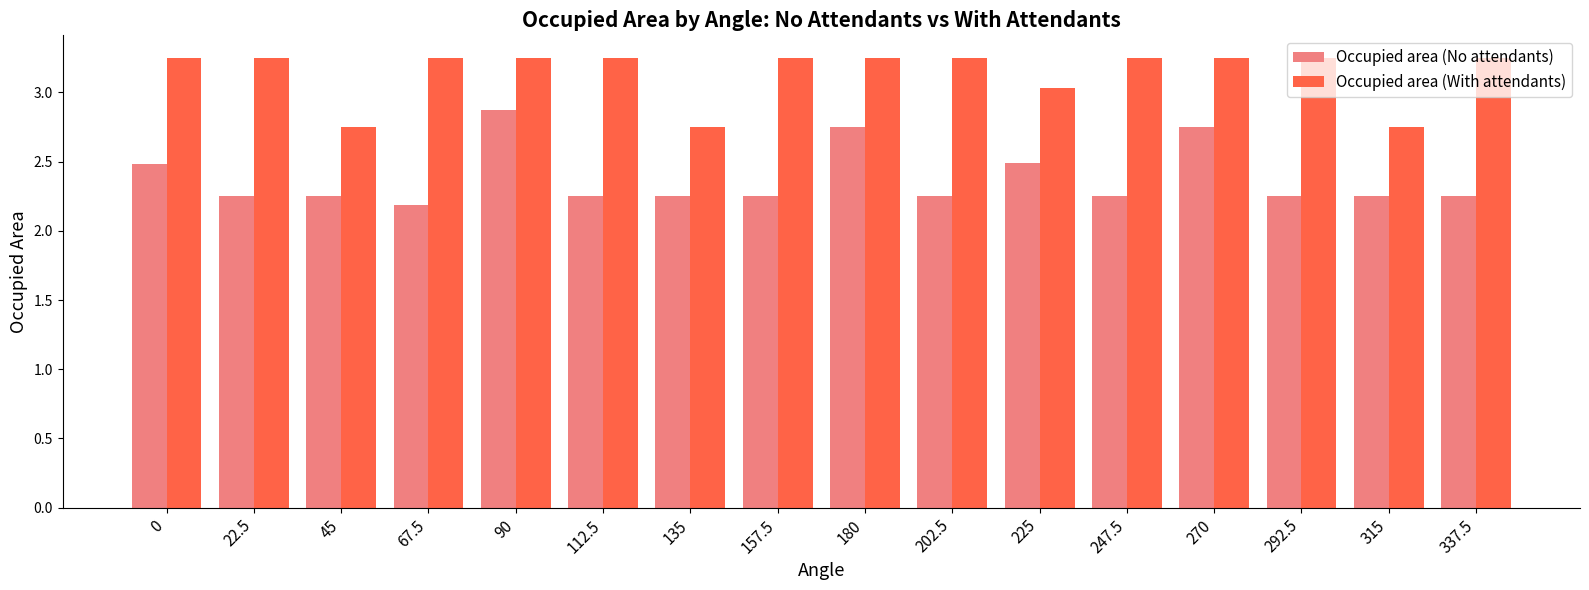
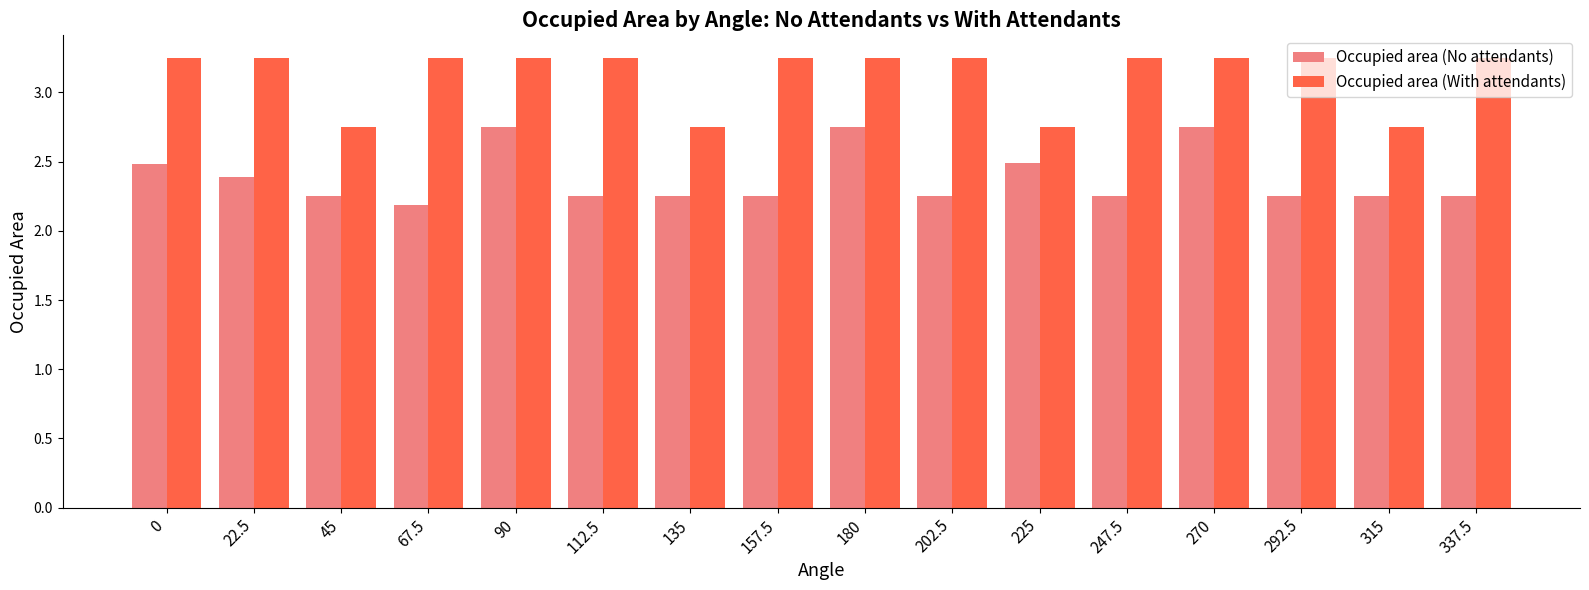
  {
    "Occupied area (No attendants)": {
      "0": 2.48,
-     "22.5": 2.25,
+     "22.5": 2.39,
      "45": 2.25,
      "67.5": 2.19,
-     "90": 2.87,
+     "90": 2.75,
      "112.5": 2.25,
      "135": 2.25,
      "157.5": 2.25,
      "180": 2.75,
      "202.5": 2.25,
      "225": 2.49,
      "247.5": 2.25,
      "270": 2.75,
      "292.5": 2.25,
      "315": 2.25,
      "337.5": 2.25
    },
    "Occupied area (With attendants)": {
      "0": 3.25,
      "22.5": 3.25,
      "45": 2.75,
      "67.5": 3.25,
      "90": 3.25,
      "112.5": 3.25,
      "135": 2.75,
      "157.5": 3.25,
      "180": 3.25,
      "202.5": 3.25,
-     "225": 3.03,
+     "225": 2.75,
      "247.5": 3.25,
      "270": 3.25,
      "315": 2.75
    }
  }
